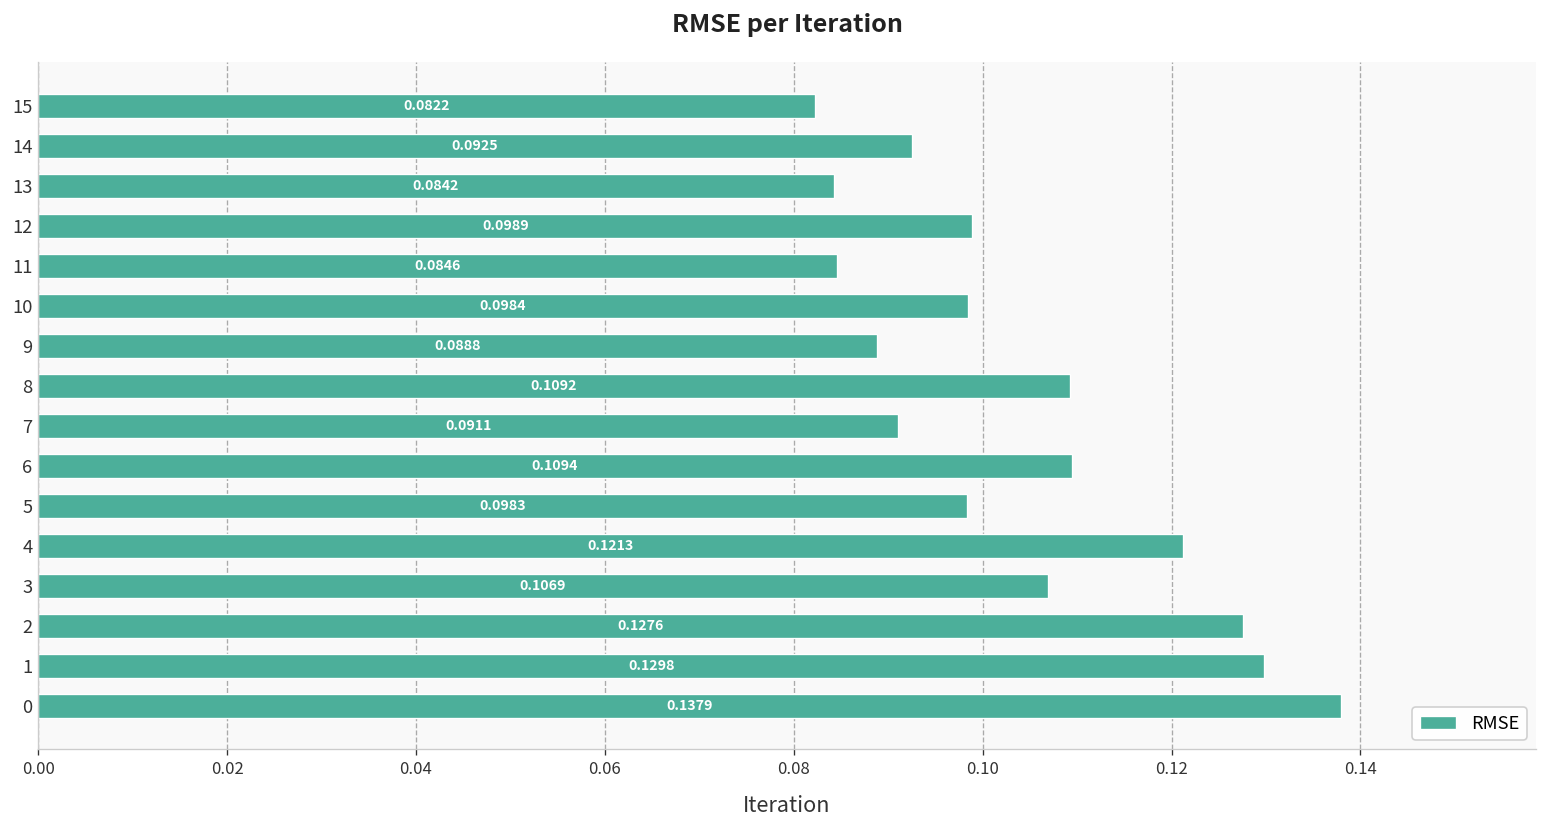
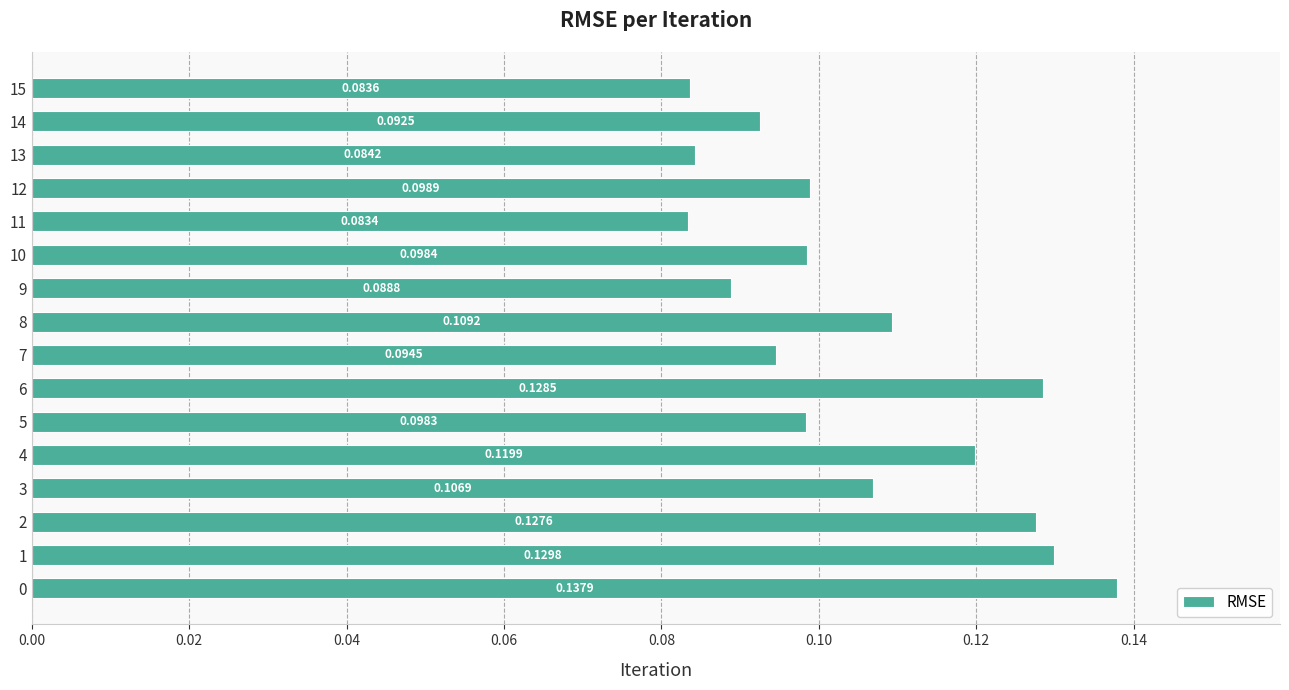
  {
-   "15": 0.0822,
+   "15": 0.0836,
    "14": 0.0925,
    "13": 0.0842,
    "12": 0.0989,
-   "11": 0.0846,
+   "11": 0.0834,
    "10": 0.0984,
    "9": 0.0888,
    "8": 0.1092,
-   "7": 0.0911,
-   "6": 0.1094,
+   "7": 0.0945,
+   "6": 0.1285,
    "5": 0.0983,
-   "4": 0.1213,
+   "4": 0.1199,
    "3": 0.1069,
    "2": 0.1276,
    "1": 0.1298,
    "0": 0.1379
  }
